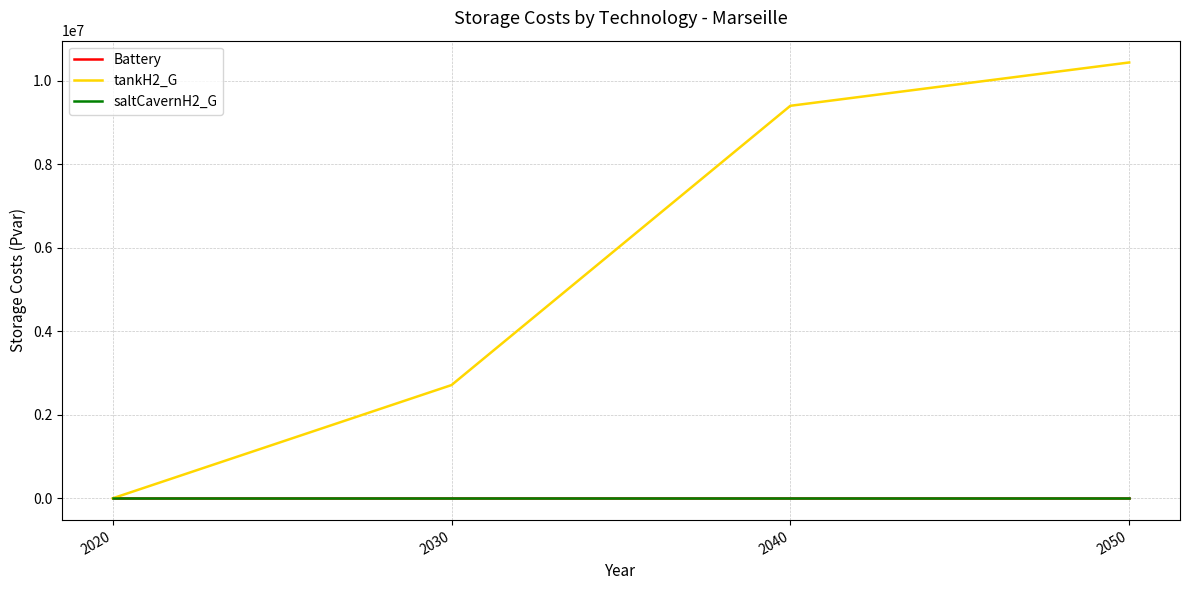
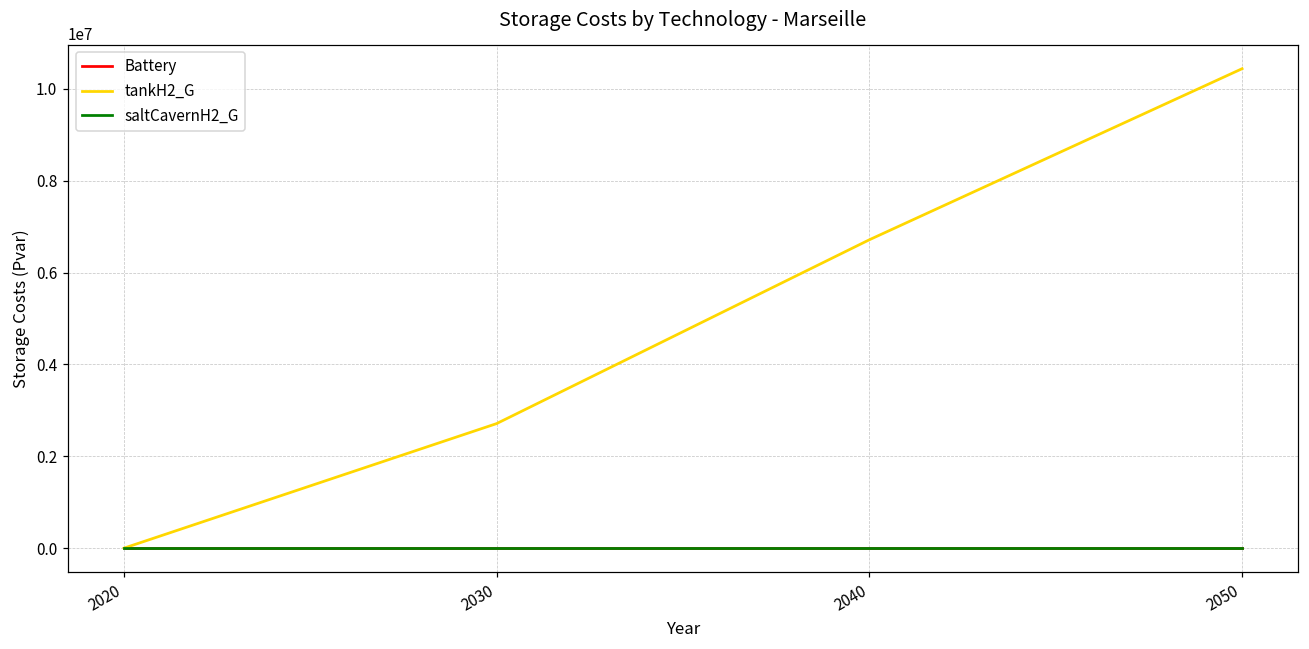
  {
    "saltCavernH2_G": {
      "2030": 0,
      "2040": 0,
      "2050": 0
    },
    "tankH2_G": {
      "2030": 2700000,
-     "2040": 9400000,
+     "2040": 6700000,
      "2050": 10400000
    }
  }
